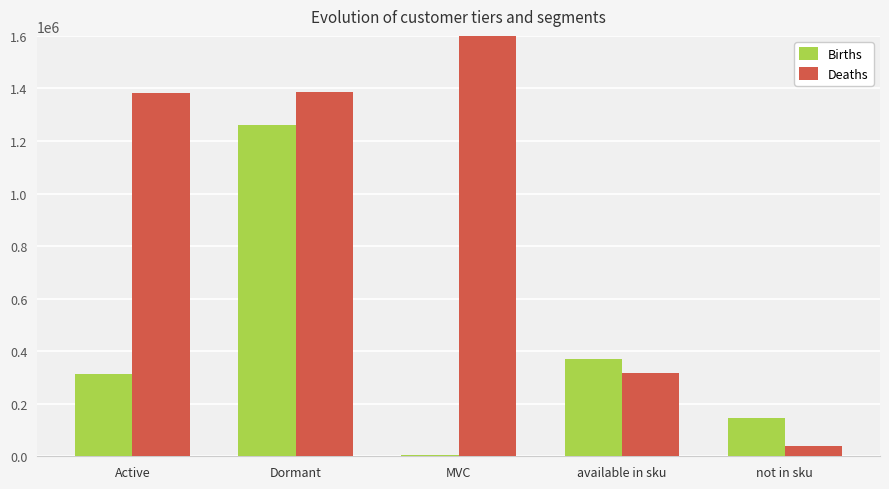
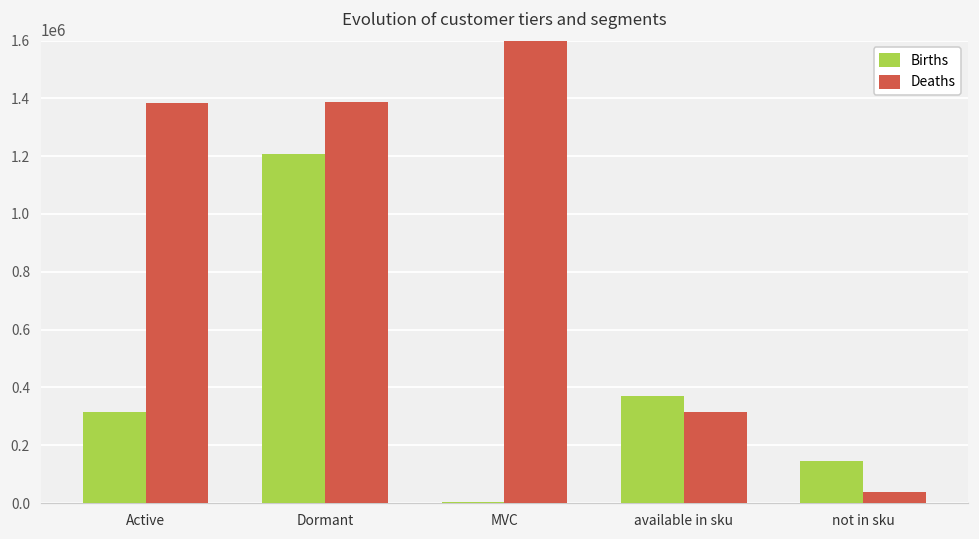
  {
    "Births": {
      "Active": 310000,
-     "Dormant": 1260000,
+     "Dormant": 1210000,
      "available in sku": 370000,
      "not in sku": 150000
    },
    "Deaths": {
      "Active": 1380000,
      "Dormant": 1390000,
      "MVC": 1600000,
      "available in sku": 320000,
      "not in sku": 40000
    }
  }
